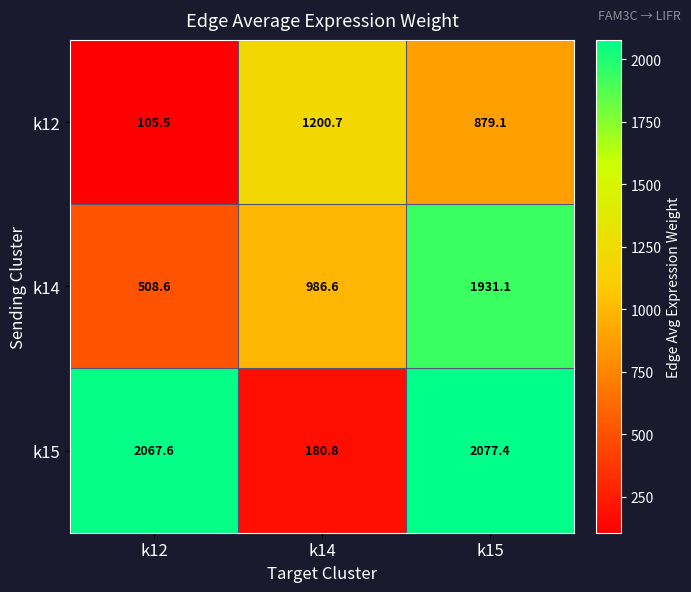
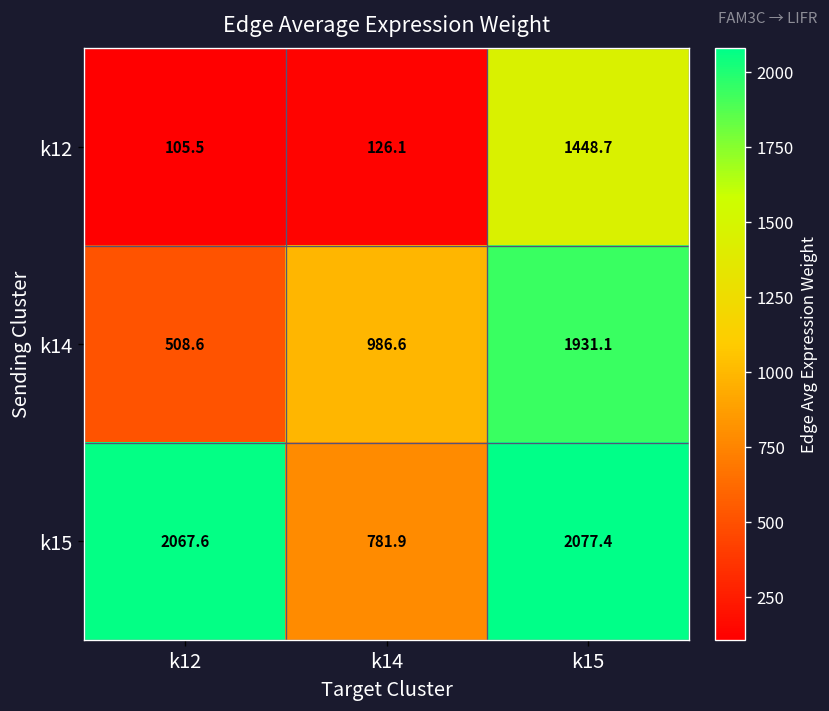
  {
    "k12": {
      "k12": 105.5,
-     "k14": 1200.7,
-     "k15": 879.1
+     "k14": 126.1,
+     "k15": 1448.7
    },
    "k14": {
      "k12": 508.6,
      "k14": 986.6,
      "k15": 1931.1
    },
    "k15": {
      "k12": 2067.6,
-     "k14": 180.8,
+     "k14": 781.9,
      "k15": 2077.4
    }
  }
